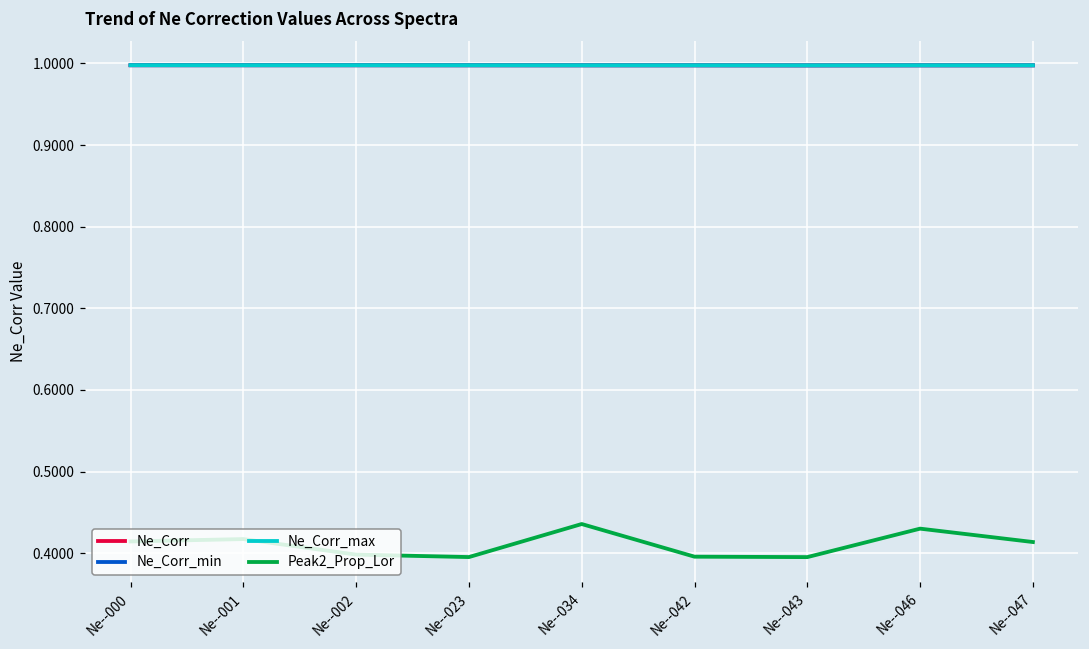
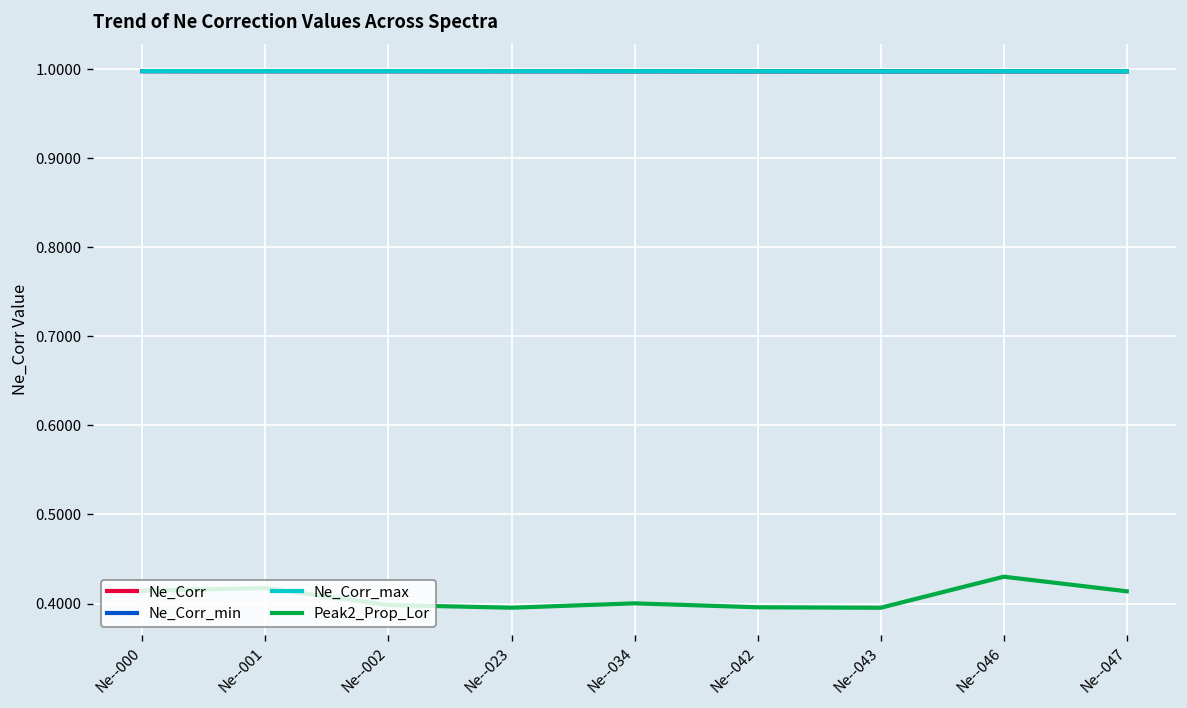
  {
    "Peak2_Prop_Lor": {
      "Ne--023": 0.40,
-     "Ne--034": 0.44,
+     "Ne--034": 0.40,
      "Ne--042": 0.40,
      "Ne--043": 0.40,
      "Ne--046": 0.43,
      "Ne--047": 0.41
    }
  }
